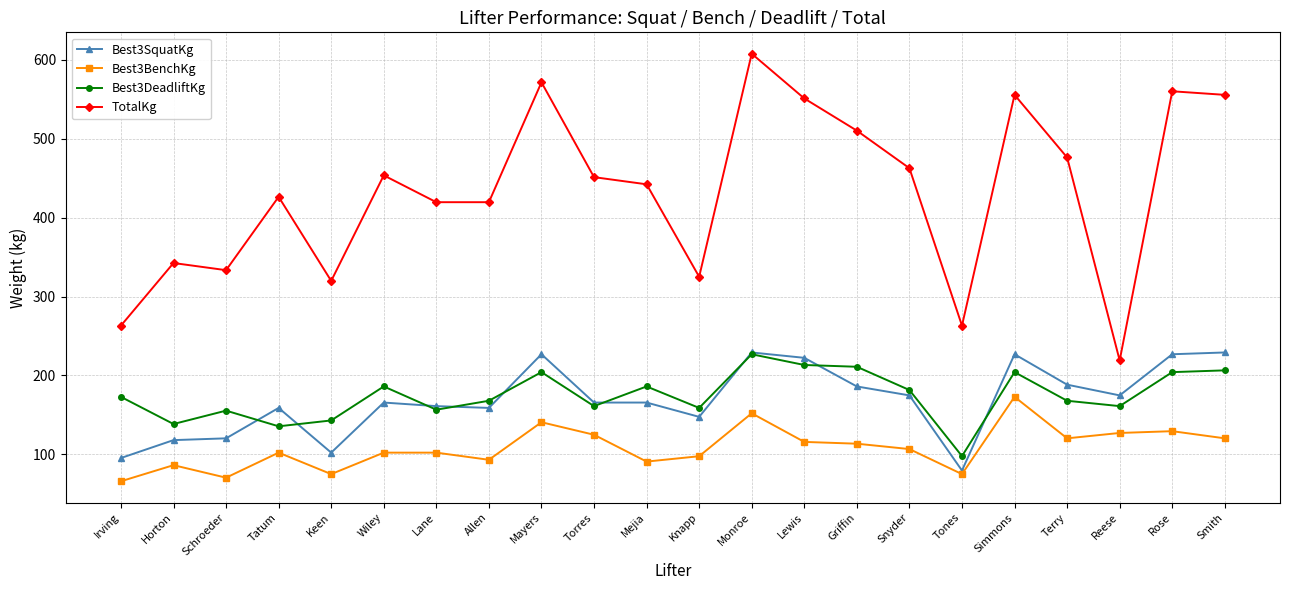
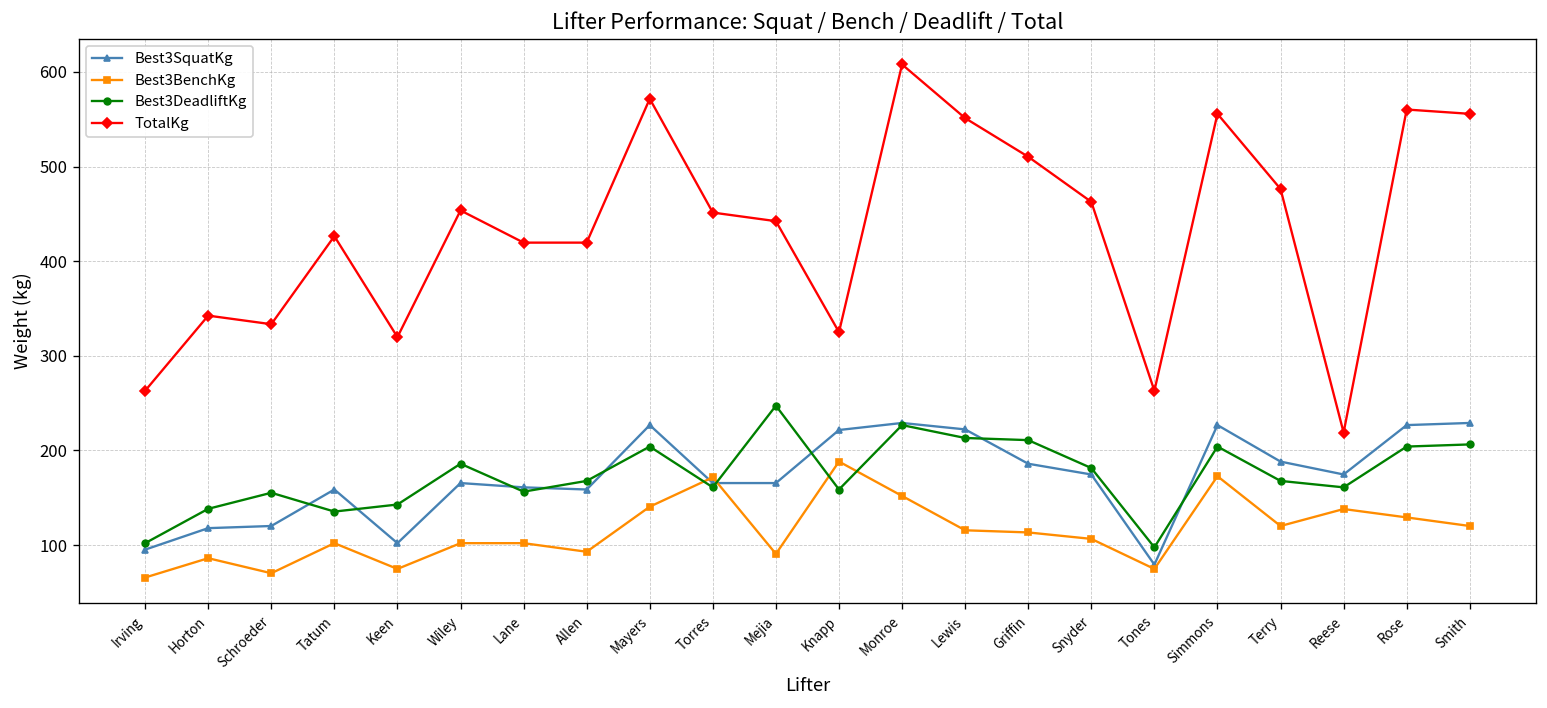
  {
    "Best3SquatKg": {
      "Irving": 100,
      "Horton": 120,
      "Schroeder": 120,
      "Tatum": 160,
      "Keen": 100,
      "Wiley": 170,
      "Lane": 160,
      "Allen": 160,
      "Mayers": 230,
      "Torres": 170,
      "Mejia": 170,
-     "Knapp": 150,
+     "Knapp": 220,
      "Lewis": 220,
      "Griffin": 190,
      "Snyder": 170,
      "Tones": 80,
      "Simmons": 230,
      "Terry": 190,
      "Reese": 170,
      "Rose": 230,
      "Smith": 230
    },
    "Best3BenchKg": {
      "Irving": 70,
      "Horton": 90,
      "Schroeder": 70,
      "Tatum": 100,
      "Keen": 70,
      "Wiley": 100,
      "Lane": 100,
      "Allen": 90,
      "Mayers": 140,
-     "Torres": 120,
+     "Torres": 170,
      "Mejia": 90,
-     "Knapp": 100,
+     "Knapp": 190,
      "Monroe": 150,
      "Lewis": 120,
      "Griffin": 110,
      "Snyder": 110,
      "Tones": 70,
      "Simmons": 170,
      "Terry": 120,
-     "Reese": 130,
+     "Reese": 140,
      "Rose": 130,
      "Smith": 120
    },
    "Best3DeadliftKg": {
-     "Irving": 170,
+     "Irving": 100,
      "Horton": 140,
      "Schroeder": 160,
      "Tatum": 140,
      "Keen": 140,
      "Wiley": 190,
      "Lane": 160,
      "Allen": 170,
      "Mayers": 200,
      "Torres": 160,
-     "Mejia": 190,
+     "Mejia": 250,
      "Knapp": 160,
      "Lewis": 210,
      "Griffin": 210,
      "Snyder": 180,
      "Tones": 100,
      "Simmons": 200,
      "Terry": 170,
      "Reese": 160,
      "Rose": 200,
      "Smith": 210
    },
    "TotalKg": {
      "Irving": 260,
      "Horton": 340,
      "Schroeder": 330,
      "Tatum": 430,
      "Keen": 320,
      "Wiley": 450,
      "Lane": 420,
      "Allen": 420,
      "Mayers": 570,
      "Torres": 450,
      "Mejia": 440,
      "Knapp": 330,
      "Monroe": 610,
      "Lewis": 550,
      "Griffin": 510,
      "Snyder": 460,
      "Tones": 260,
      "Simmons": 560,
      "Terry": 480,
      "Reese": 220,
      "Rose": 560,
      "Smith": 560
    }
  }
